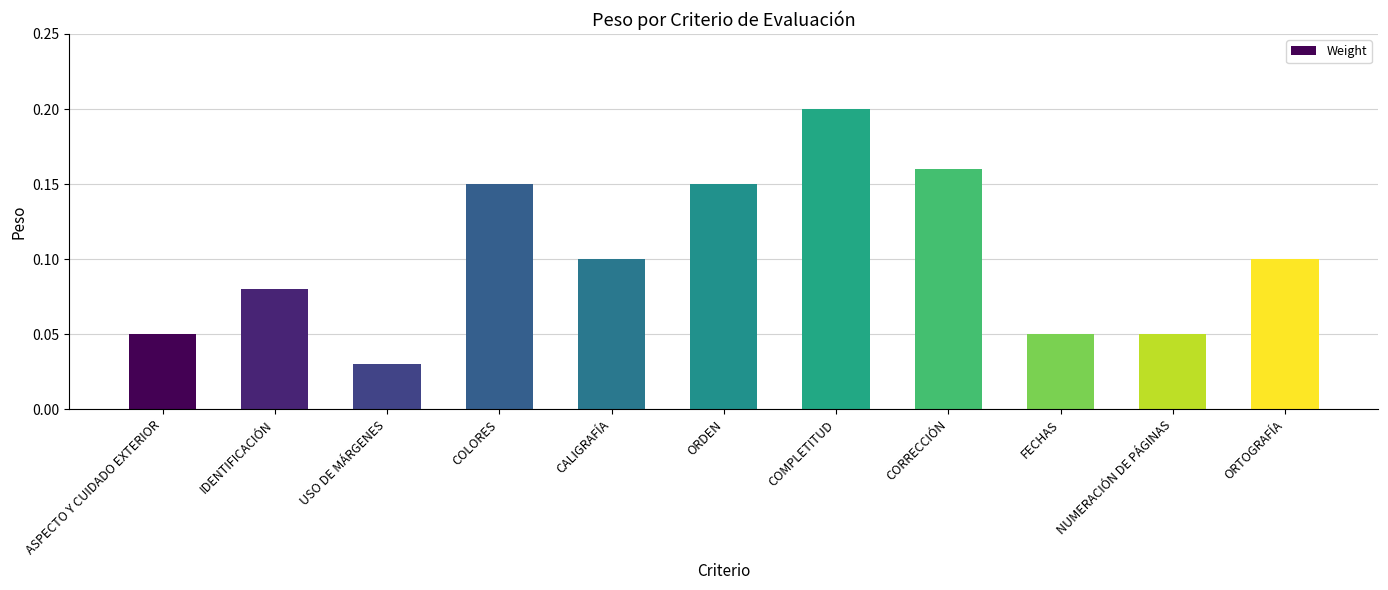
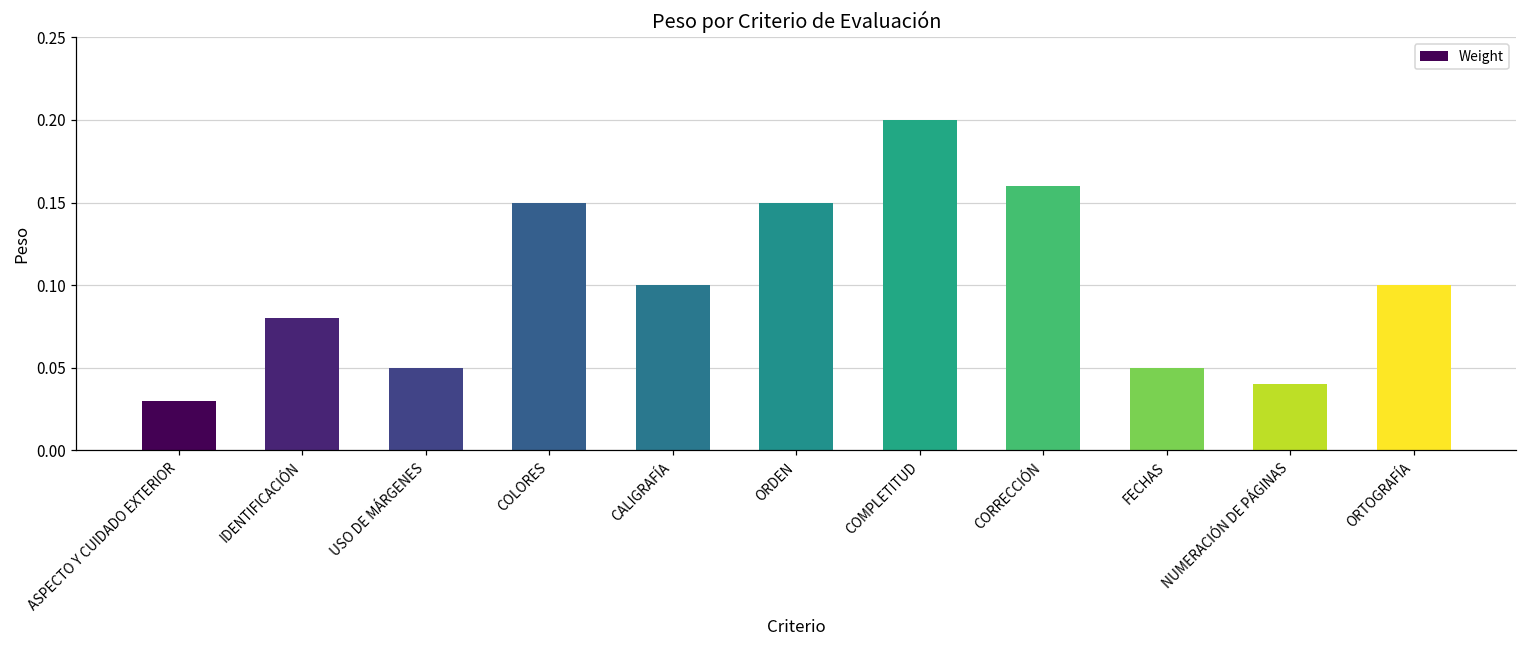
  {
-   "ASPECTO Y CUIDADO EXTERIOR": 0.05,
+   "ASPECTO Y CUIDADO EXTERIOR": 0.03,
    "IDENTIFICACIÓN": 0.08,
-   "USO DE MÁRGENES": 0.03,
+   "USO DE MÁRGENES": 0.05,
    "COLORES": 0.15,
    "CALIGRAFÍA": 0.10,
    "ORDEN": 0.15,
    "COMPLETITUD": 0.20,
    "CORRECCIÓN": 0.16,
    "FECHAS": 0.05,
-   "NUMERACIÓN DE PÁGINAS": 0.05,
+   "NUMERACIÓN DE PÁGINAS": 0.04,
    "ORTOGRAFÍA": 0.10
  }
